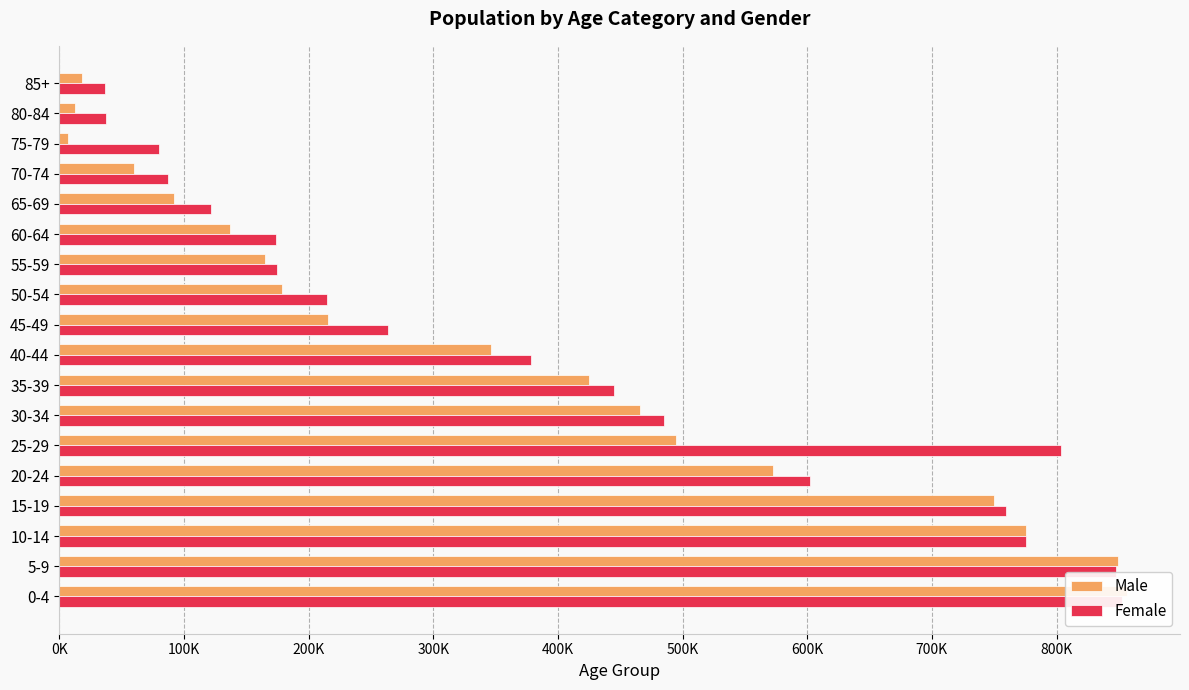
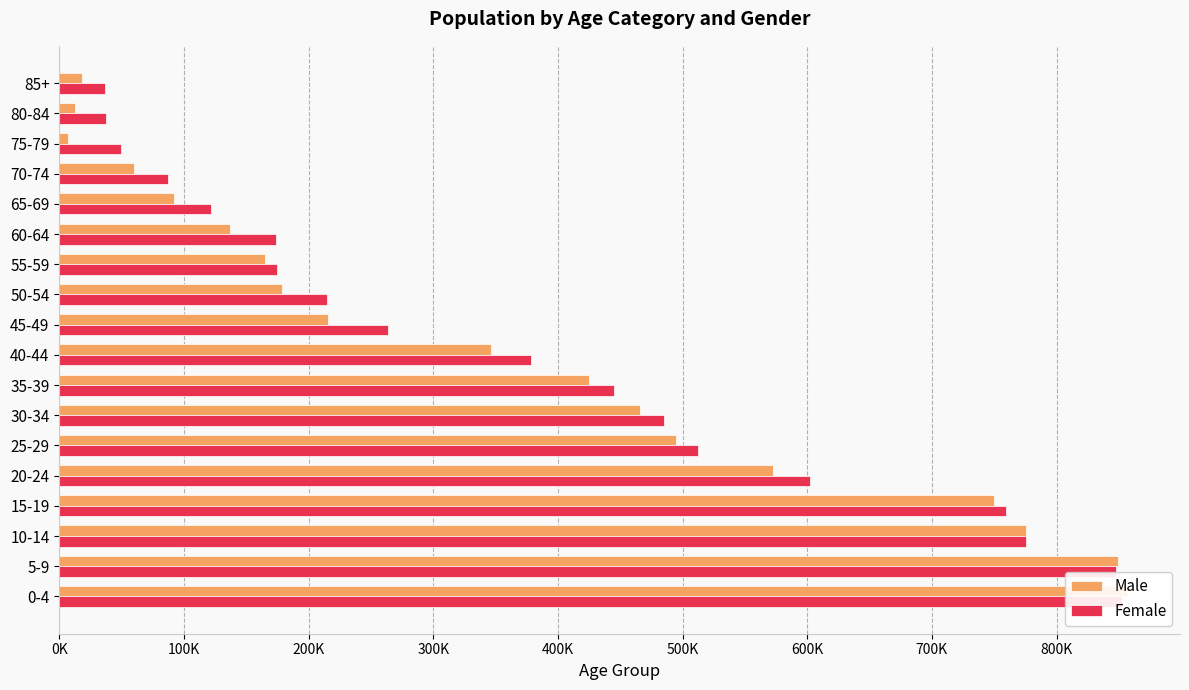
  {
    "Male": {
      "85+": 18000,
      "80-84": 12000,
      "75-79": 7000,
      "70-74": 60000,
      "65-69": 92000,
      "60-64": 137000,
      "55-59": 165000,
      "50-54": 179000,
      "45-49": 215000,
      "40-44": 347000,
      "35-39": 425000,
      "30-34": 466000,
      "25-29": 494000,
      "20-24": 572000,
      "15-19": 750000,
      "10-14": 776000,
      "5-9": 849000
    },
    "Female": {
      "85+": 37000,
      "80-84": 38000,
-     "75-79": 80000,
+     "75-79": 49000,
      "70-74": 87000,
      "65-69": 122000,
      "60-64": 174000,
      "55-59": 174000,
      "50-54": 215000,
      "45-49": 264000,
      "40-44": 378000,
      "35-39": 445000,
      "30-34": 485000,
-     "25-29": 803000,
+     "25-29": 513000,
      "20-24": 602000,
      "15-19": 759000,
      "10-14": 776000,
      "5-9": 848000
    }
  }
